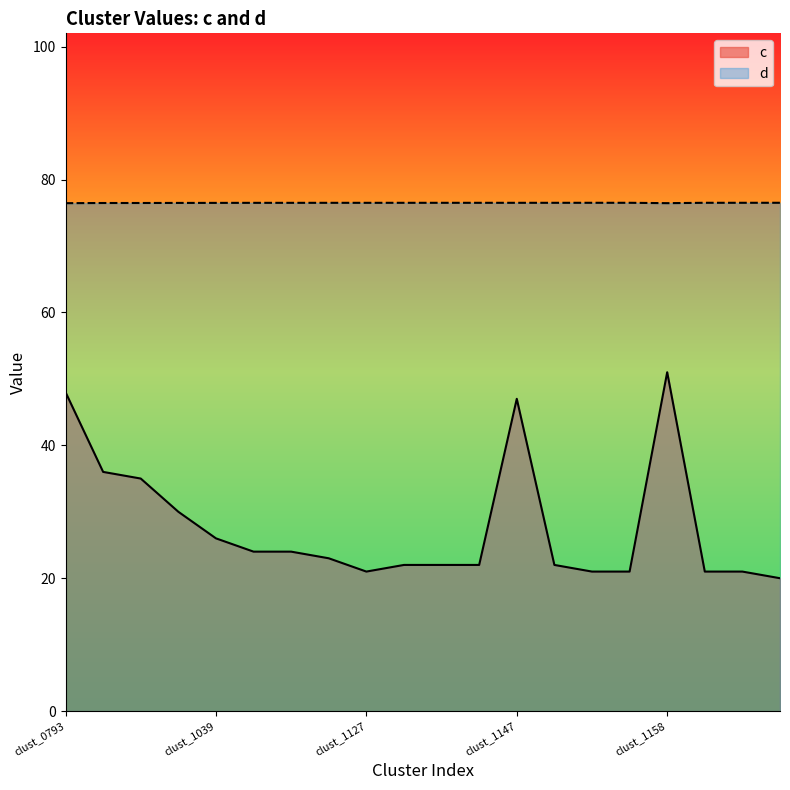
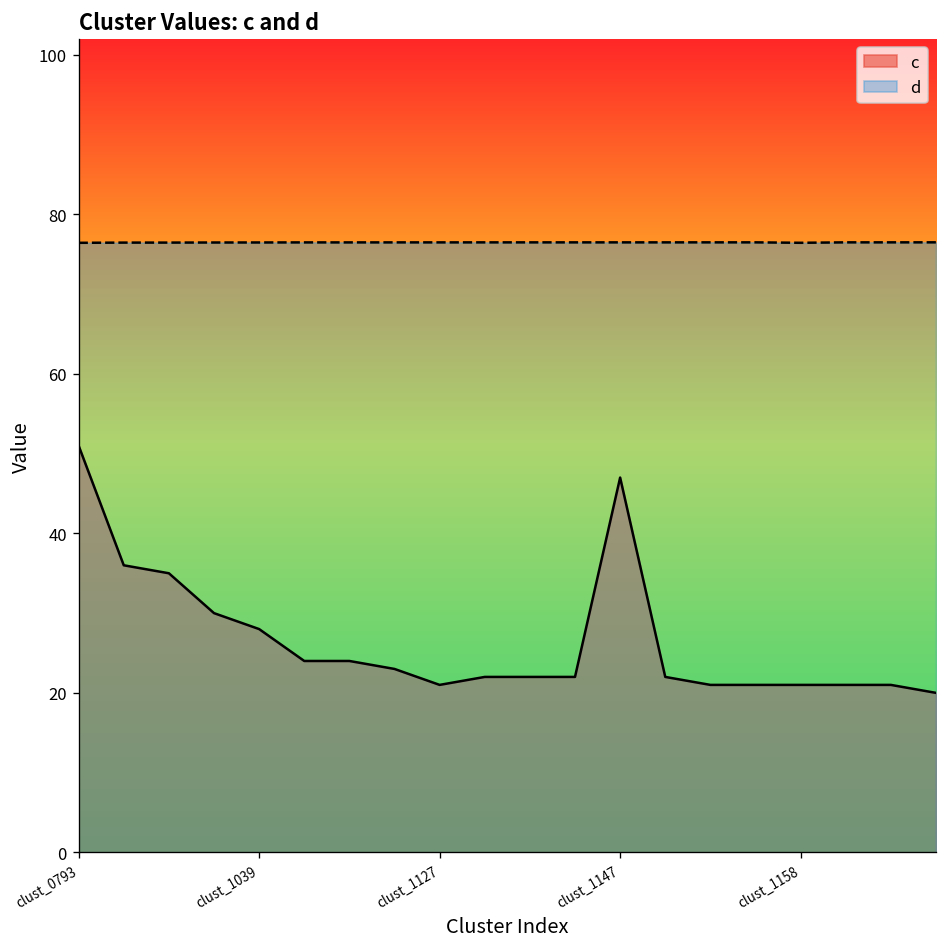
  {
    "c": {
-     "clust_0793": 48,
-     "clust_1039": 26,
+     "clust_0793": 51,
+     "clust_1039": 28,
      "clust_1127": 21,
      "clust_1147": 47,
-     "clust_1158": 51
+     "clust_1158": 21
    },
    "d": {
      "clust_0793": 76,
      "clust_1039": 76,
      "clust_1127": 76,
      "clust_1147": 76,
      "clust_1158": 76
    }
  }
